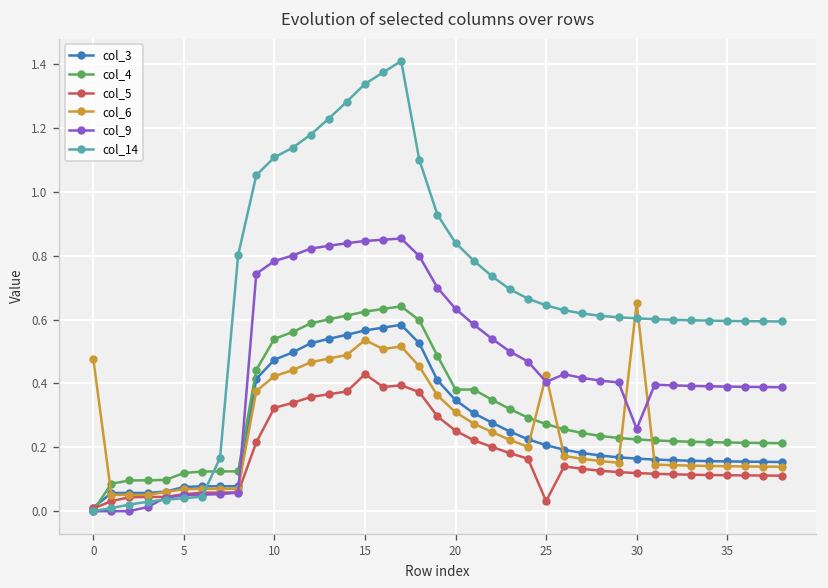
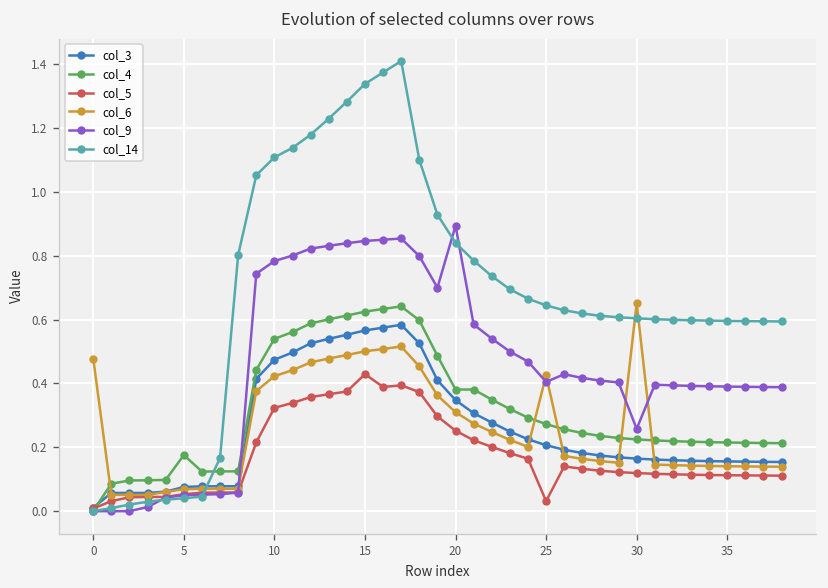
  {
    "col_4": {
-     "5": 0.12,
+     "5": 0.18,
      "10": 0.54,
      "15": 0.63,
      "20": 0.38,
      "25": 0.27,
      "30": 0.22,
      "35": 0.22
    },
    "col_5": {
      "10": 0.32,
      "15": 0.43,
      "20": 0.25,
      "25": 0.03,
      "30": 0.12,
      "35": 0.11
    },
    "col_6": {
      "0": 0.48,
      "10": 0.42,
-     "15": 0.54,
+     "15": 0.50,
      "20": 0.31,
      "25": 0.43,
      "30": 0.65,
      "35": 0.14
    },
    "col_9": {
      "10": 0.78,
      "15": 0.85,
-     "20": 0.63,
+     "20": 0.89,
      "25": 0.41,
      "30": 0.26,
      "35": 0.39
    }
  }
